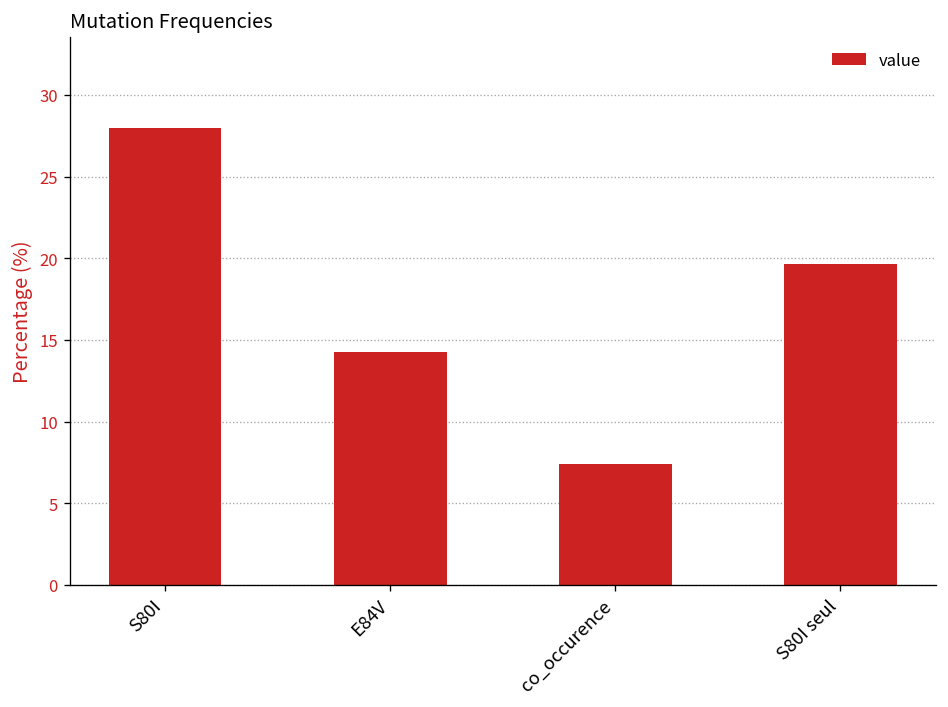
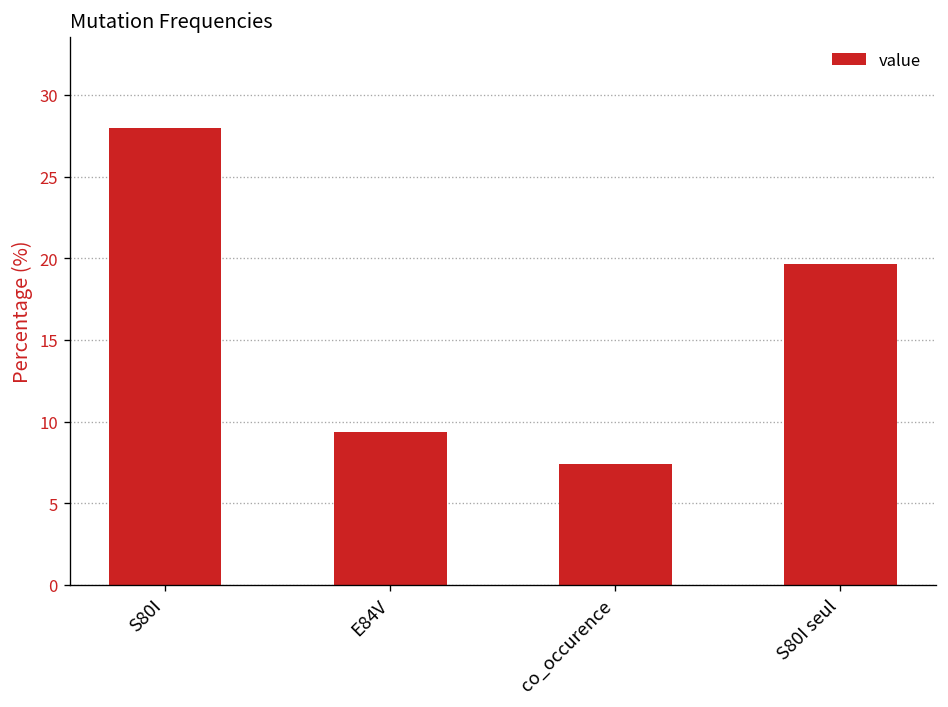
  {
    "S80I": 28.0,
-   "E84V": 14.3,
+   "E84V": 9.3,
    "co_occurence": 7.4,
    "S80I seul": 19.7
  }
